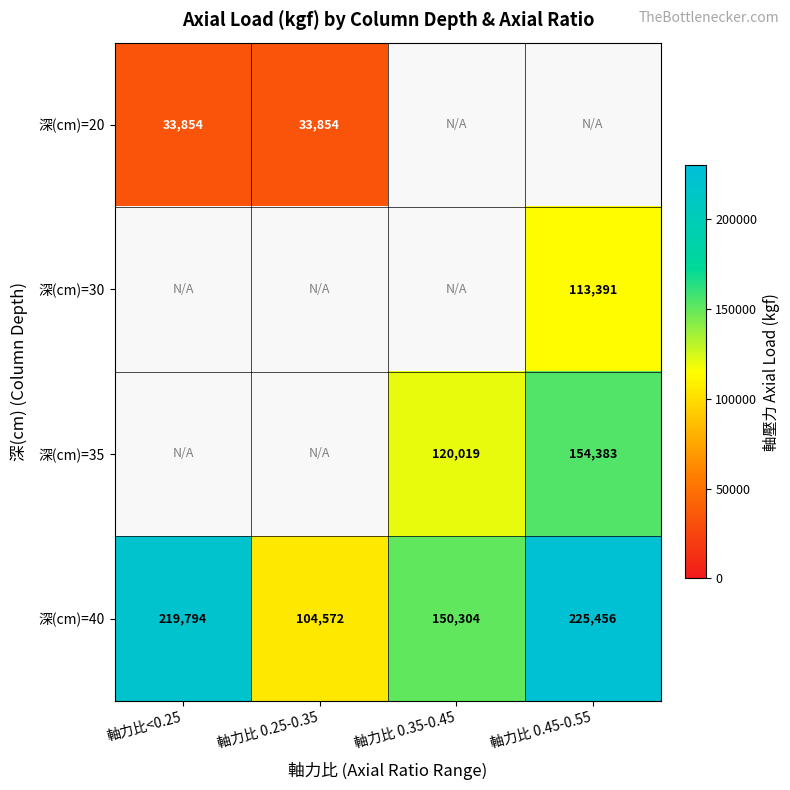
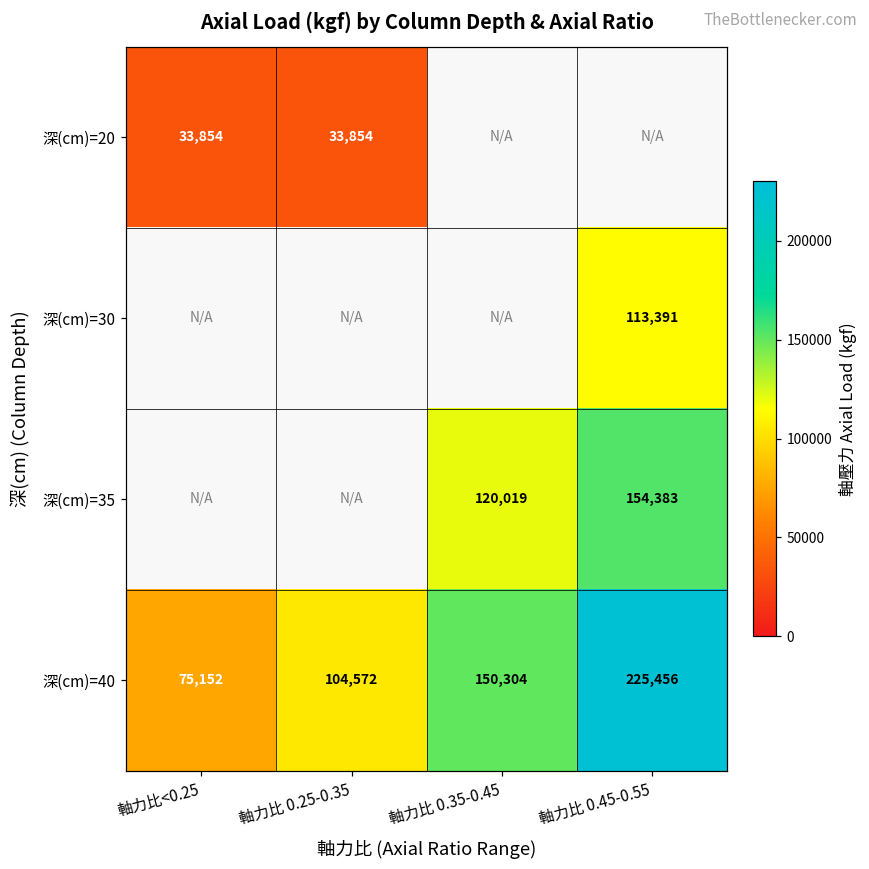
  {
    "深(cm)=20": {
      "軸力比<0.25": "33,854",
      "軸力比 0.25-0.35": "33,854"
    },
    "深(cm)=30": {
      "軸力比 0.45-0.55": "113,391"
    },
    "深(cm)=35": {
      "軸力比 0.35-0.45": "120,019",
      "軸力比 0.45-0.55": "154,383"
    },
    "深(cm)=40": {
-     "軸力比<0.25": "219,794",
+     "軸力比<0.25": "75,152",
      "軸力比 0.25-0.35": "104,572",
      "軸力比 0.35-0.45": "150,304",
      "軸力比 0.45-0.55": "225,456"
    }
  }
